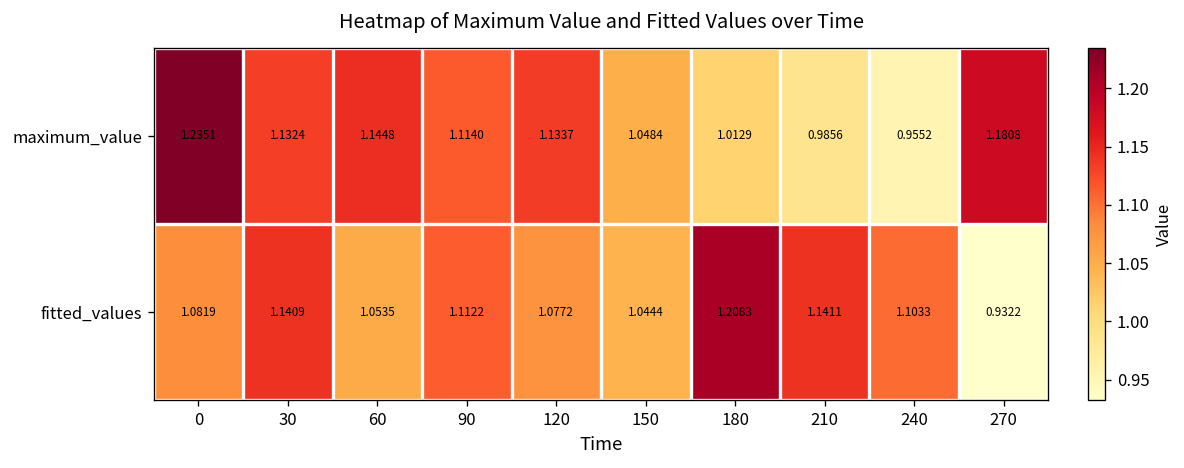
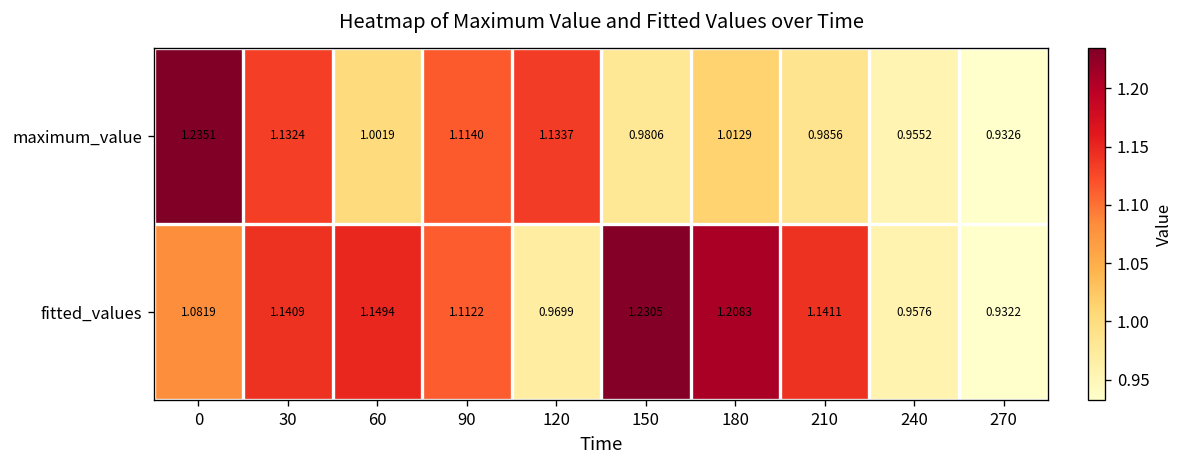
  {
    "maximum_value": {
      "0": 1.2351,
      "30": 1.1324,
-     "60": 1.1448,
+     "60": 1.0019,
      "90": 1.1140,
      "120": 1.1337,
-     "150": 1.0484,
+     "150": 0.9806,
      "180": 1.0129,
      "210": 0.9856,
      "240": 0.9552,
-     "270": 1.1808
+     "270": 0.9326
    },
    "fitted_values": {
      "0": 1.0819,
      "30": 1.1409,
-     "60": 1.0535,
+     "60": 1.1494,
      "90": 1.1122,
-     "120": 1.0772,
-     "150": 1.0444,
+     "120": 0.9699,
+     "150": 1.2305,
      "180": 1.2083,
      "210": 1.1411,
-     "240": 1.1033,
+     "240": 0.9576,
      "270": 0.9322
    }
  }
